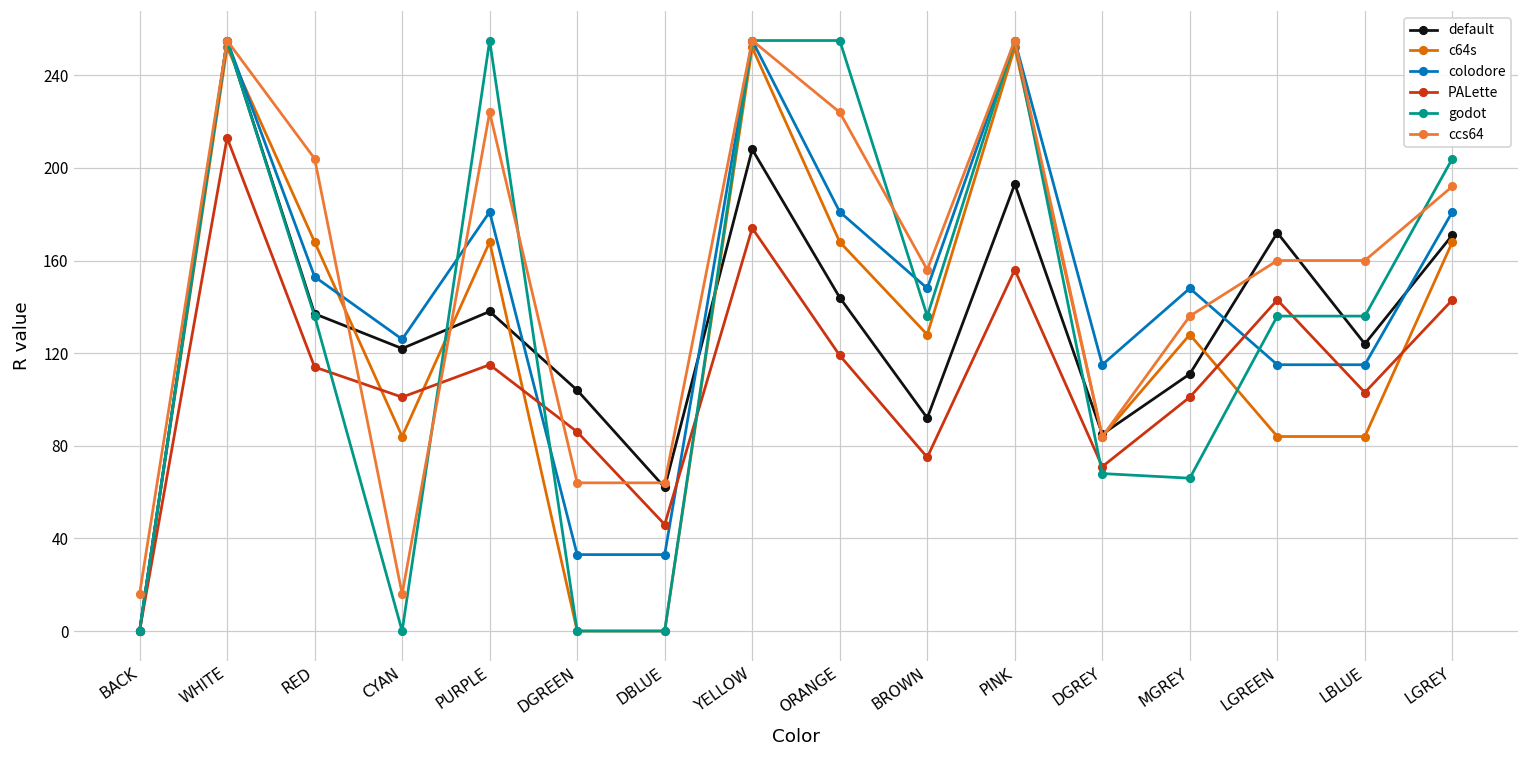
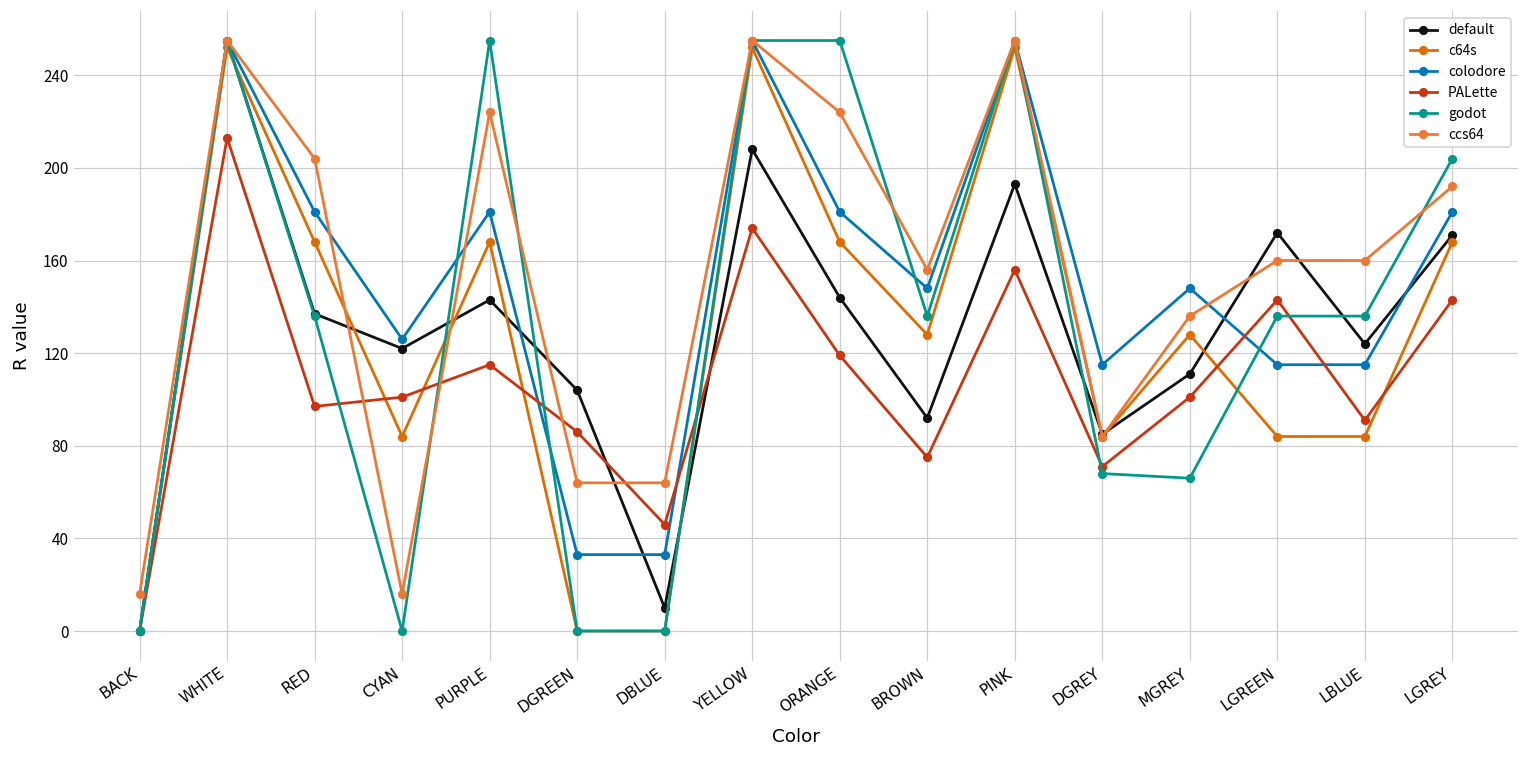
  {
    "default": {
      "CYAN": 122,
-     "PURPLE": 138,
+     "PURPLE": 143,
      "DGREEN": 104,
-     "DBLUE": 62,
+     "DBLUE": 10,
      "YELLOW": 208,
      "ORANGE": 144,
      "BROWN": 92,
      "PINK": 193,
      "MGREY": 111,
      "LGREEN": 172,
      "LBLUE": 124,
      "LGREY": 171
    },
    "colodore": {
-     "RED": 153,
+     "RED": 181,
      "CYAN": 126,
      "PURPLE": 181,
      "DGREEN": 33,
      "DBLUE": 33,
      "ORANGE": 181,
      "BROWN": 148,
      "DGREY": 115,
      "MGREY": 148,
      "LGREEN": 115,
      "LBLUE": 115,
      "LGREY": 181
    },
    "PALette": {
      "WHITE": 213,
-     "RED": 114,
+     "RED": 97,
      "CYAN": 101,
      "PURPLE": 115,
      "DGREEN": 86,
      "DBLUE": 46,
      "YELLOW": 174,
      "ORANGE": 119,
      "BROWN": 75,
      "PINK": 156,
      "DGREY": 71,
      "MGREY": 101,
      "LGREEN": 143,
-     "LBLUE": 103,
+     "LBLUE": 91,
      "LGREY": 143
    },
    "godot": {
      "CYAN": 0,
      "PURPLE": 255,
      "ORANGE": 255,
      "BROWN": 136,
      "DGREY": 68,
      "MGREY": 66,
      "LGREEN": 136,
      "LBLUE": 136,
      "LGREY": 204
    }
  }
